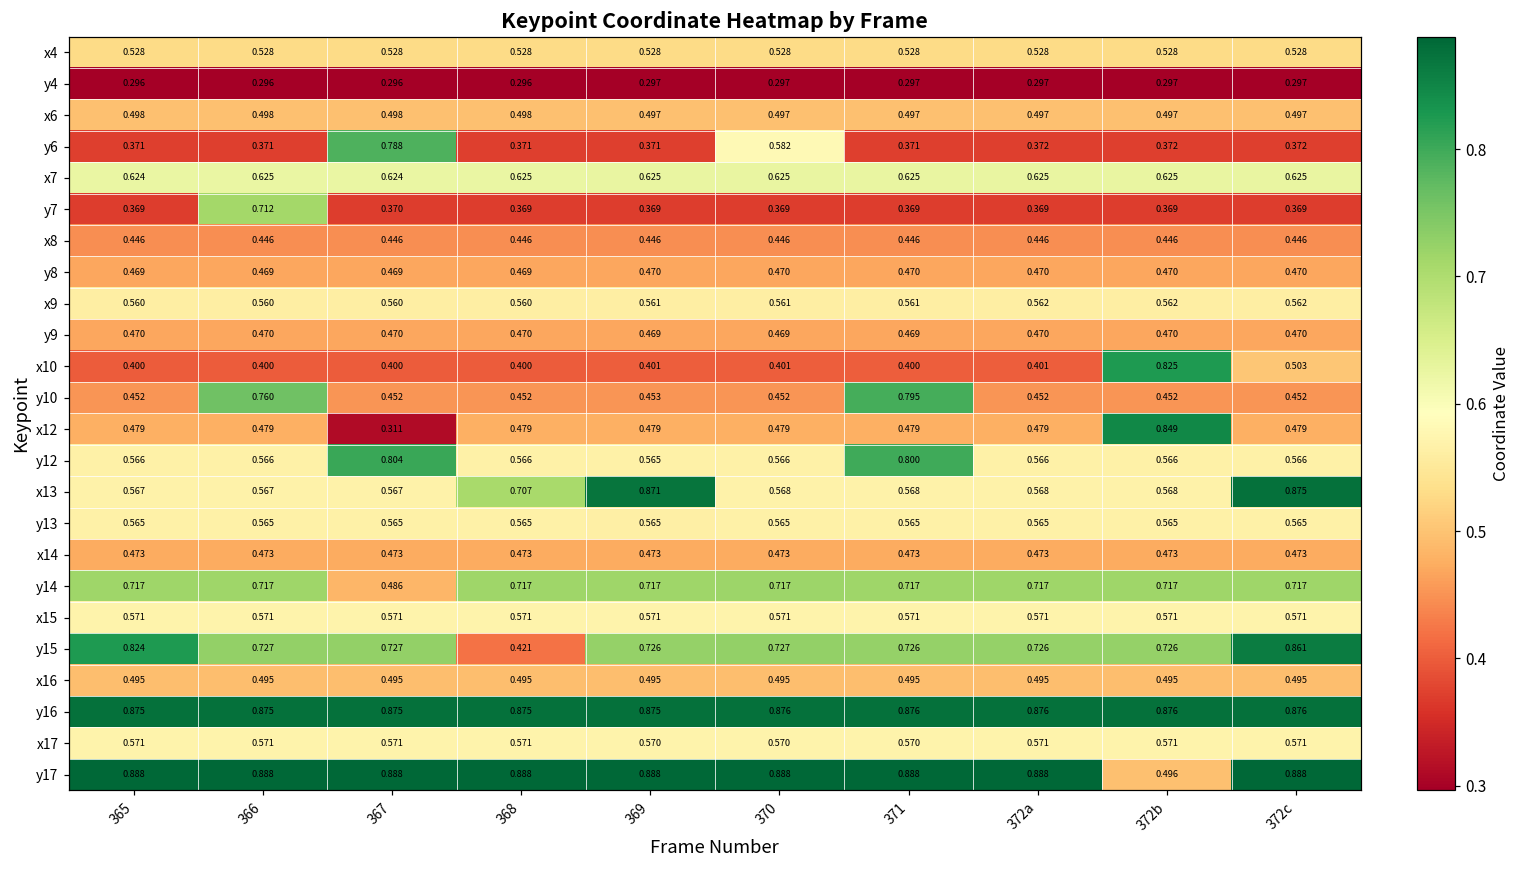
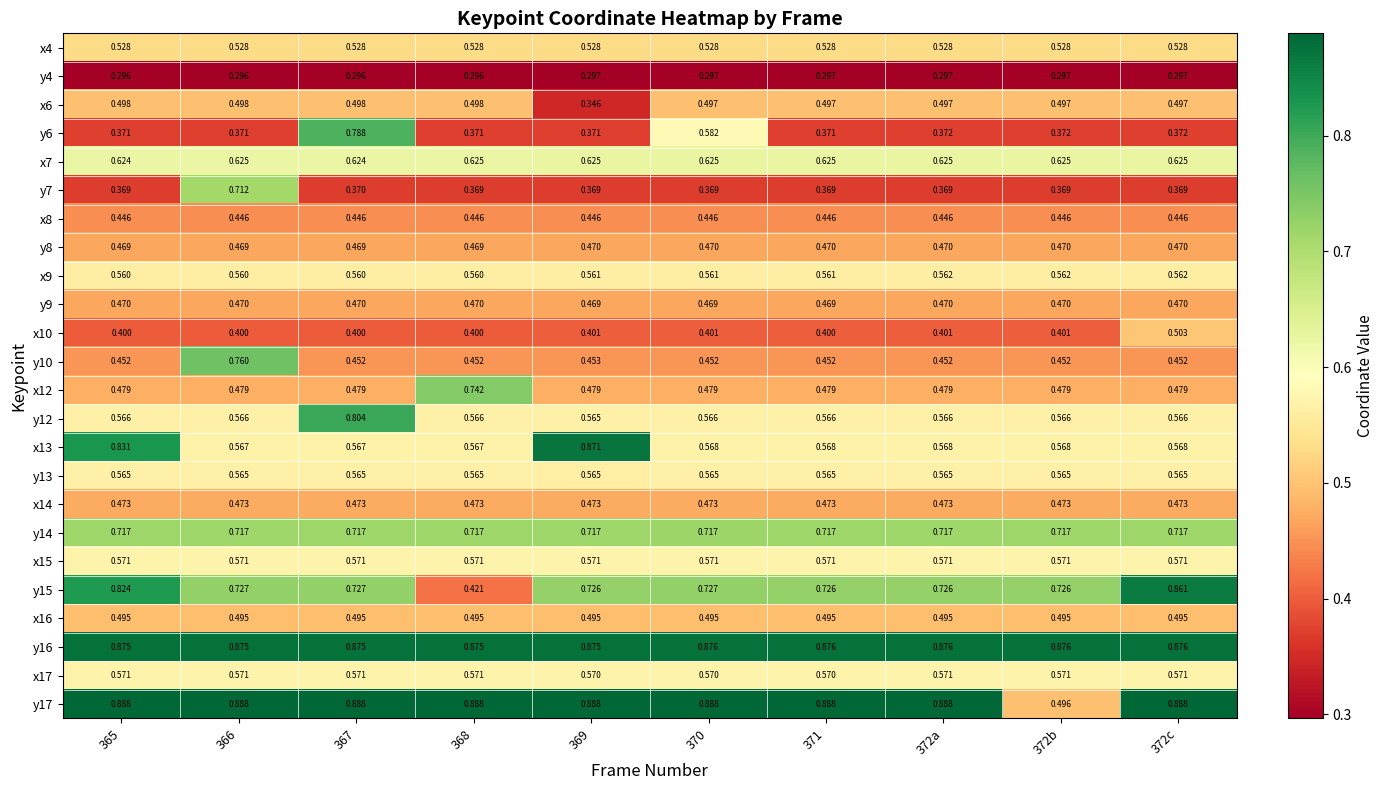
  {
    "x6": {
      "365": 0.498,
      "366": 0.498,
      "367": 0.498,
      "368": 0.498,
-     "369": 0.497,
+     "369": 0.346,
      "370": 0.497,
      "371": 0.497,
      "372a": 0.497,
      "372b": 0.497,
      "372c": 0.497
    },
    "x10": {
      "365": 0.400,
      "366": 0.400,
      "367": 0.400,
      "368": 0.400,
      "369": 0.401,
      "370": 0.401,
      "371": 0.400,
      "372a": 0.401,
-     "372b": 0.825,
+     "372b": 0.401,
      "372c": 0.503
    },
    "y10": {
      "365": 0.452,
      "366": 0.760,
      "367": 0.452,
      "368": 0.452,
      "369": 0.453,
      "370": 0.452,
-     "371": 0.795,
+     "371": 0.452,
      "372a": 0.452,
      "372b": 0.452,
      "372c": 0.452
    },
    "x12": {
      "365": 0.479,
      "366": 0.479,
-     "367": 0.311,
-     "368": 0.479,
+     "367": 0.479,
+     "368": 0.742,
      "369": 0.479,
      "370": 0.479,
      "371": 0.479,
      "372a": 0.479,
-     "372b": 0.849,
+     "372b": 0.479,
      "372c": 0.479
    },
    "y12": {
      "365": 0.566,
      "366": 0.566,
      "367": 0.804,
      "368": 0.566,
      "369": 0.565,
      "370": 0.566,
-     "371": 0.800,
+     "371": 0.566,
      "372a": 0.566,
      "372b": 0.566,
      "372c": 0.566
    },
    "x13": {
-     "365": 0.567,
+     "365": 0.831,
      "366": 0.567,
      "367": 0.567,
-     "368": 0.707,
+     "368": 0.567,
      "369": 0.871,
      "370": 0.568,
      "371": 0.568,
      "372a": 0.568,
      "372b": 0.568,
-     "372c": 0.875
+     "372c": 0.568
    },
    "y14": {
      "365": 0.717,
      "366": 0.717,
-     "367": 0.486,
+     "367": 0.717,
      "368": 0.717,
      "369": 0.717,
      "370": 0.717,
      "371": 0.717,
      "372a": 0.717,
      "372b": 0.717,
      "372c": 0.717
    }
  }
